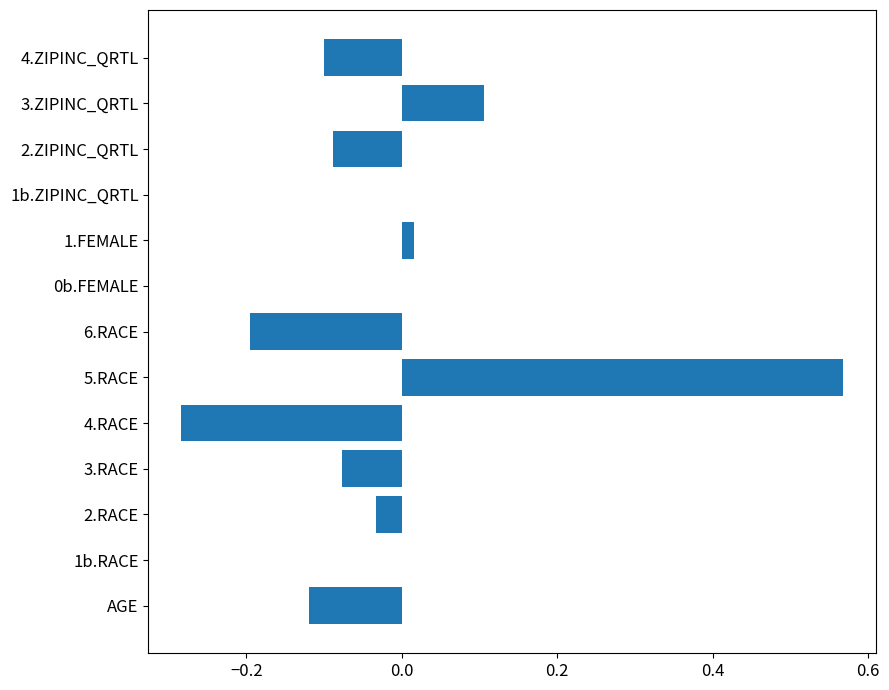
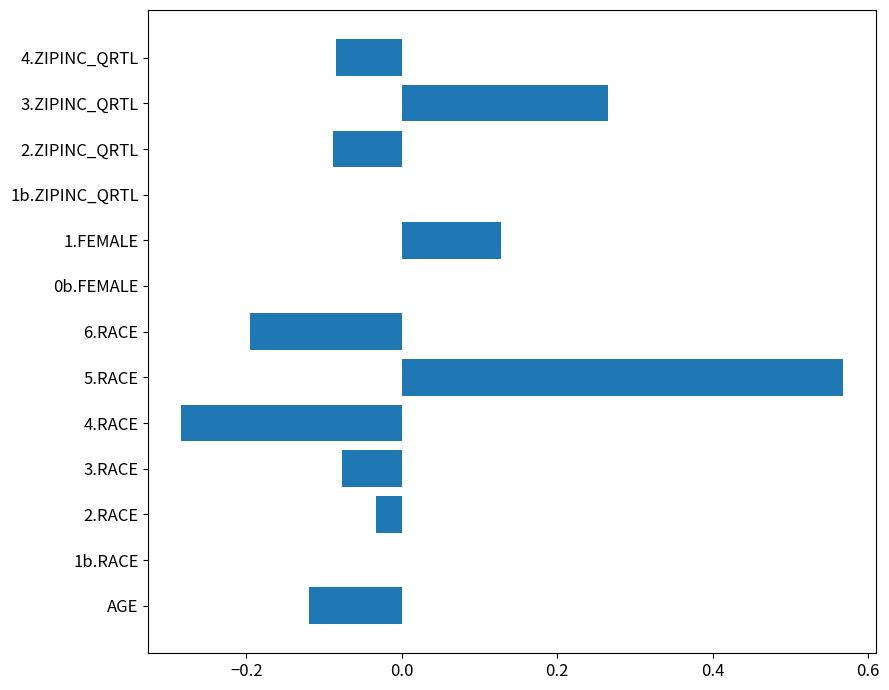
  {
-   "4.ZIPINC_QRTL": -0.10,
-   "3.ZIPINC_QRTL": 0.11,
+   "4.ZIPINC_QRTL": -0.09,
+   "3.ZIPINC_QRTL": 0.27,
    "2.ZIPINC_QRTL": -0.09,
    "1b.ZIPINC_QRTL": 0.00,
-   "1.FEMALE": 0.02,
+   "1.FEMALE": 0.13,
    "0b.FEMALE": 0.00,
    "6.RACE": -0.20,
    "5.RACE": 0.57,
    "4.RACE": -0.28,
    "3.RACE": -0.08,
    "2.RACE": -0.03,
    "1b.RACE": 0.00,
    "AGE": -0.12
  }
